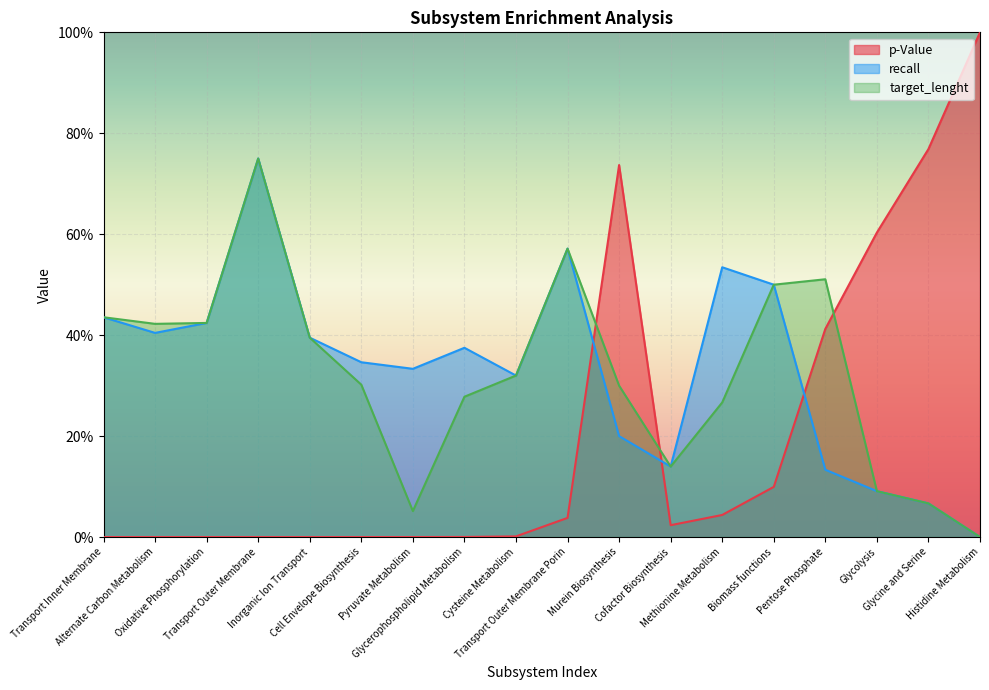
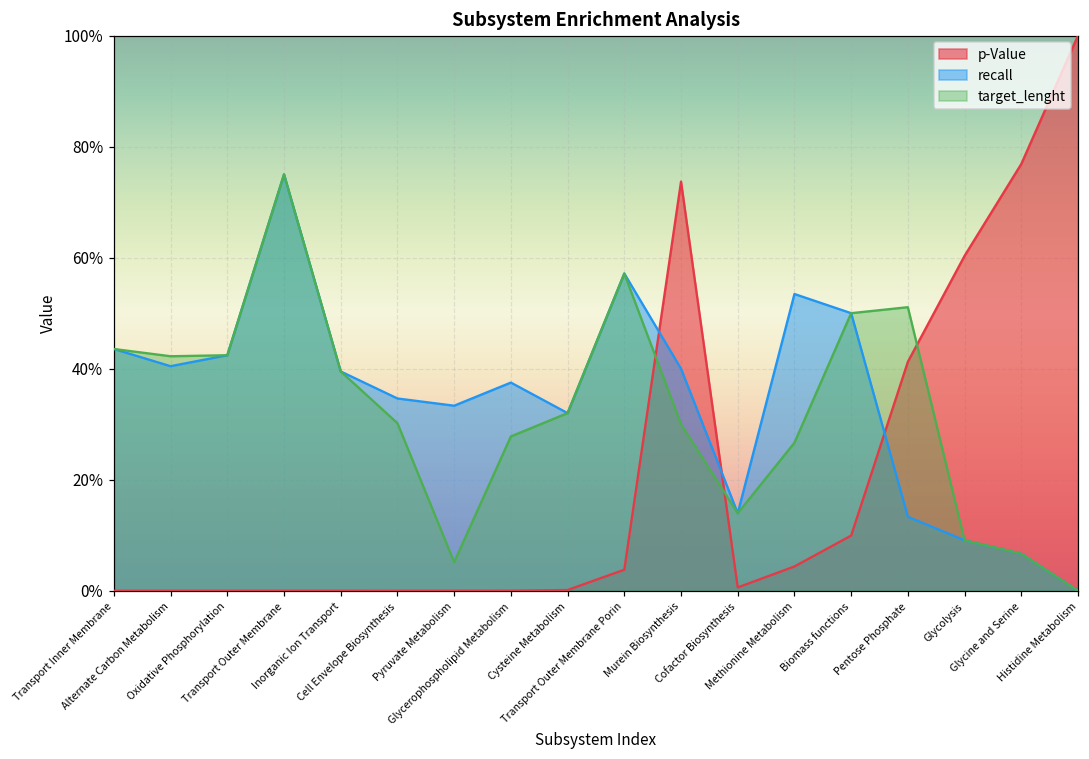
  {
    "p-Value": {
      "Transport Inner Membrane": "0%",
      "Alternate Carbon Metabolism": "0%",
      "Oxidative Phosphorylation": "0%",
      "Transport Outer Membrane": "0%",
      "Inorganic Ion Transport": "0%",
      "Cell Envelope Biosynthesis": "0%",
      "Pyruvate Metabolism": "0%",
      "Glycerophospholipid Metabolism": "0%",
      "Cysteine Metabolism": "0%",
      "Transport Outer Membrane Porin": "4%",
      "Murein Biosynthesis": "74%",
-     "Cofactor Biosynthesis": "2%",
+     "Cofactor Biosynthesis": "1%",
      "Methionine Metabolism": "4%",
      "Biomass functions": "10%",
      "Pentose Phosphate": "41%",
      "Glycolysis": "60%",
      "Glycine and Serine": "77%",
      "Histidine Metabolism": "100%"
    },
    "recall": {
      "Alternate Carbon Metabolism": "40%",
      "Cell Envelope Biosynthesis": "35%",
      "Pyruvate Metabolism": "33%",
      "Glycerophospholipid Metabolism": "38%",
-     "Murein Biosynthesis": "20%",
+     "Murein Biosynthesis": "40%",
      "Methionine Metabolism": "53%",
      "Pentose Phosphate": "13%"
    },
    "target_lenght": {
      "Alternate Carbon Metabolism": "42%",
      "Cell Envelope Biosynthesis": "30%",
      "Pyruvate Metabolism": "5%",
      "Glycerophospholipid Metabolism": "28%",
      "Murein Biosynthesis": "30%",
      "Methionine Metabolism": "27%",
      "Pentose Phosphate": "51%"
    }
  }
